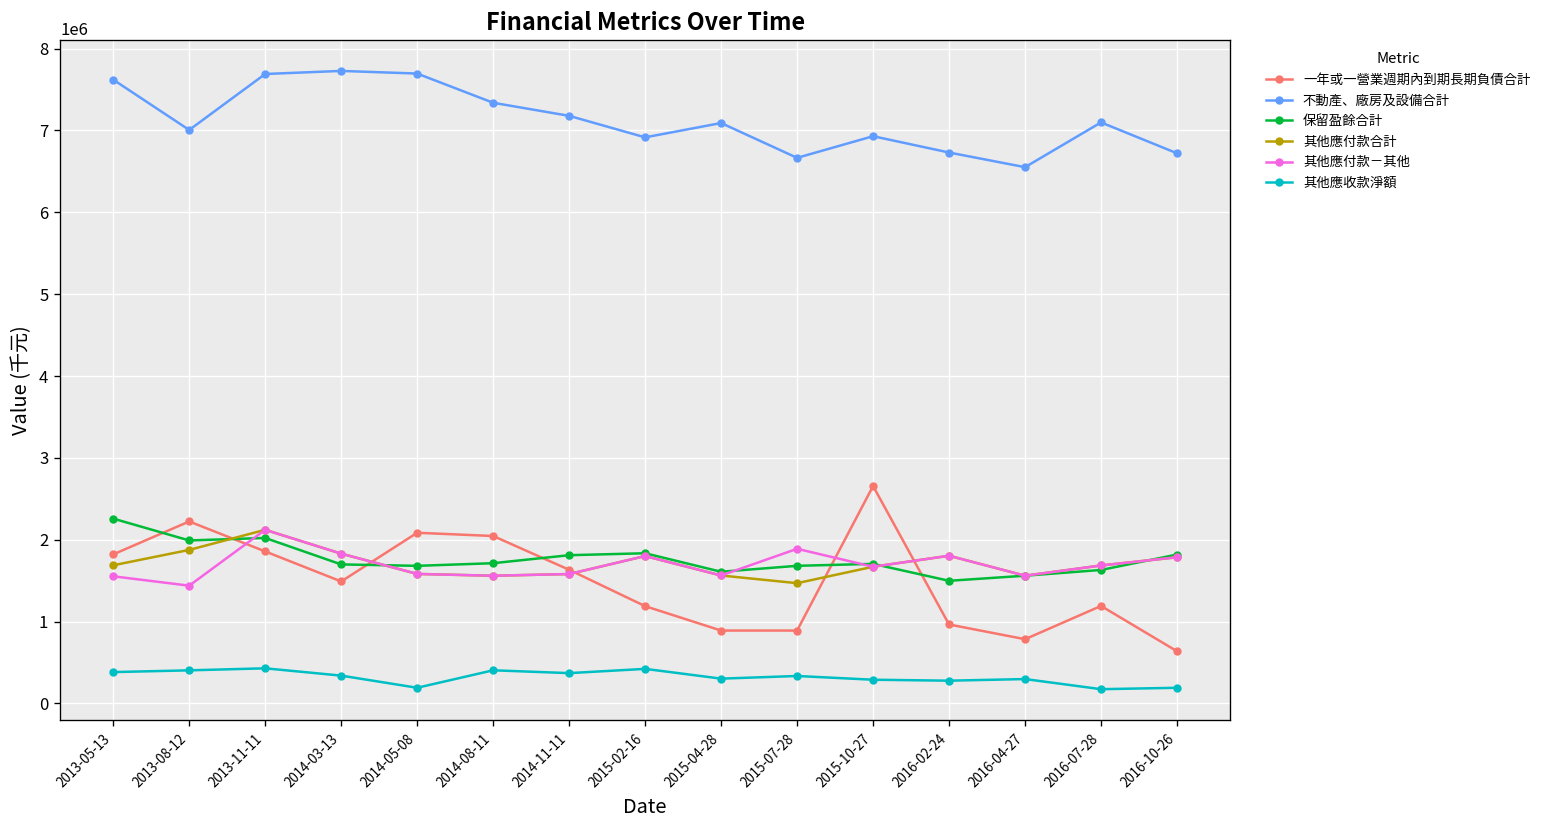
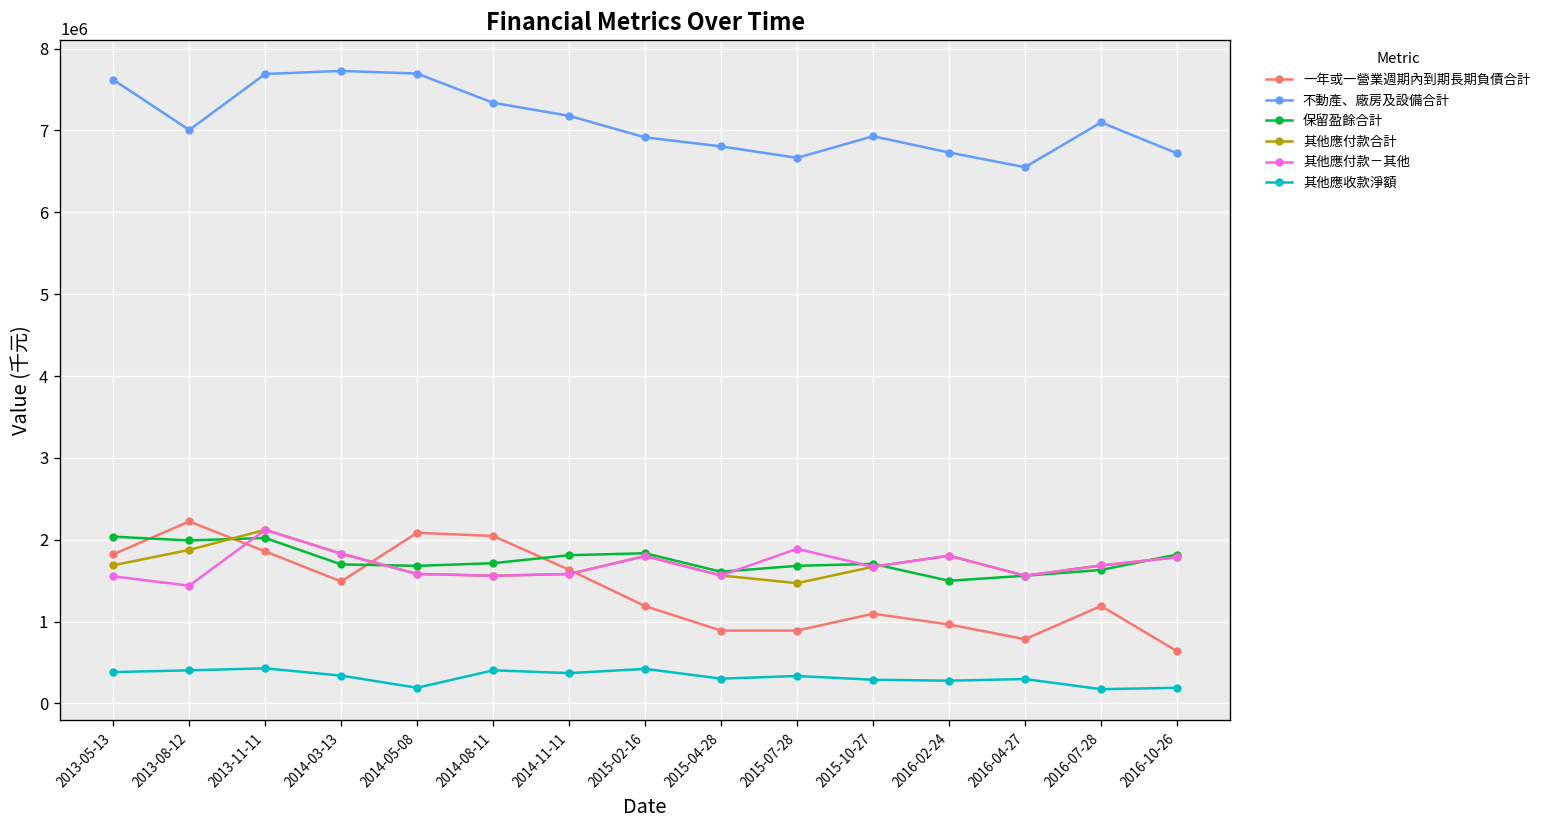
  {
    "一年或一營業週期內到期長期負債合計": {
      "2013-05-13": 1800000,
      "2013-08-12": 2200000,
      "2013-11-11": 1900000,
      "2014-03-13": 1500000,
      "2014-05-08": 2100000,
      "2014-08-11": 2000000,
      "2014-11-11": 1600000,
      "2015-02-16": 1200000,
      "2015-04-28": 900000,
      "2015-07-28": 900000,
-     "2015-10-27": 2700000,
+     "2015-10-27": 1100000,
      "2016-02-24": 1000000,
      "2016-04-27": 800000,
      "2016-07-28": 1200000,
      "2016-10-26": 600000
    },
    "不動產、廠房及設備合計": {
      "2013-05-13": 7600000,
      "2013-08-12": 7000000,
      "2013-11-11": 7700000,
      "2014-03-13": 7700000,
      "2014-05-08": 7700000,
      "2014-08-11": 7300000,
      "2014-11-11": 7200000,
      "2015-02-16": 6900000,
-     "2015-04-28": 7100000,
+     "2015-04-28": 6800000,
      "2015-07-28": 6700000,
      "2015-10-27": 6900000,
      "2016-02-24": 6700000,
      "2016-04-27": 6600000,
      "2016-07-28": 7100000,
      "2016-10-26": 6700000
    },
    "保留盈餘合計": {
-     "2013-05-13": 2300000,
+     "2013-05-13": 2000000,
      "2013-08-12": 2000000,
      "2013-11-11": 2000000,
      "2014-03-13": 1700000,
      "2014-05-08": 1700000,
      "2014-08-11": 1700000,
      "2014-11-11": 1800000,
      "2015-04-28": 1600000,
      "2015-07-28": 1700000,
      "2016-02-24": 1500000,
      "2016-07-28": 1600000
    },
    "其他應付款合計": {
      "2013-05-13": 1700000,
      "2013-08-12": 1900000,
      "2015-07-28": 1500000
    },
    "其他應付款－其他": {
      "2013-05-13": 1600000,
      "2013-08-12": 1400000,
      "2015-07-28": 1900000
    },
    "其他應收款淨額": {
      "2013-05-13": 400000,
      "2013-08-12": 400000,
      "2013-11-11": 400000,
      "2014-03-13": 300000,
      "2014-05-08": 200000,
      "2014-08-11": 400000,
      "2014-11-11": 400000,
      "2015-02-16": 400000,
      "2015-04-28": 300000,
      "2015-07-28": 300000,
      "2015-10-27": 300000,
      "2016-02-24": 300000,
      "2016-04-27": 300000,
      "2016-07-28": 200000,
      "2016-10-26": 200000
    }
  }
